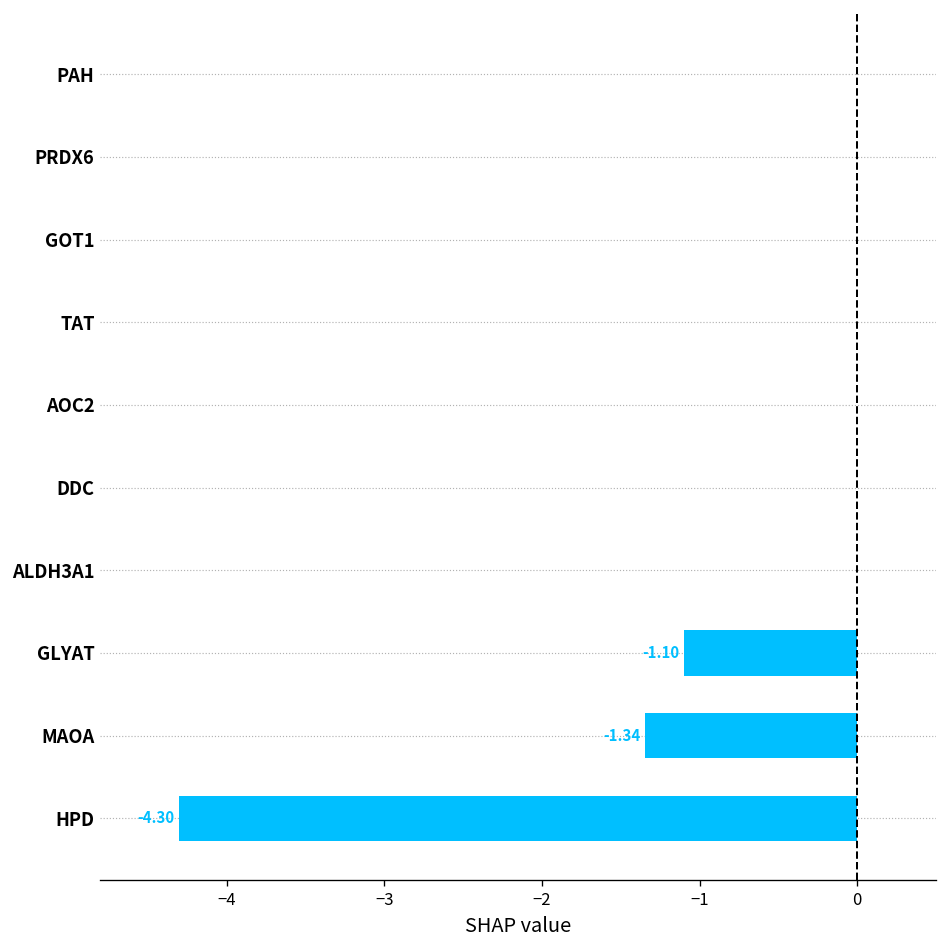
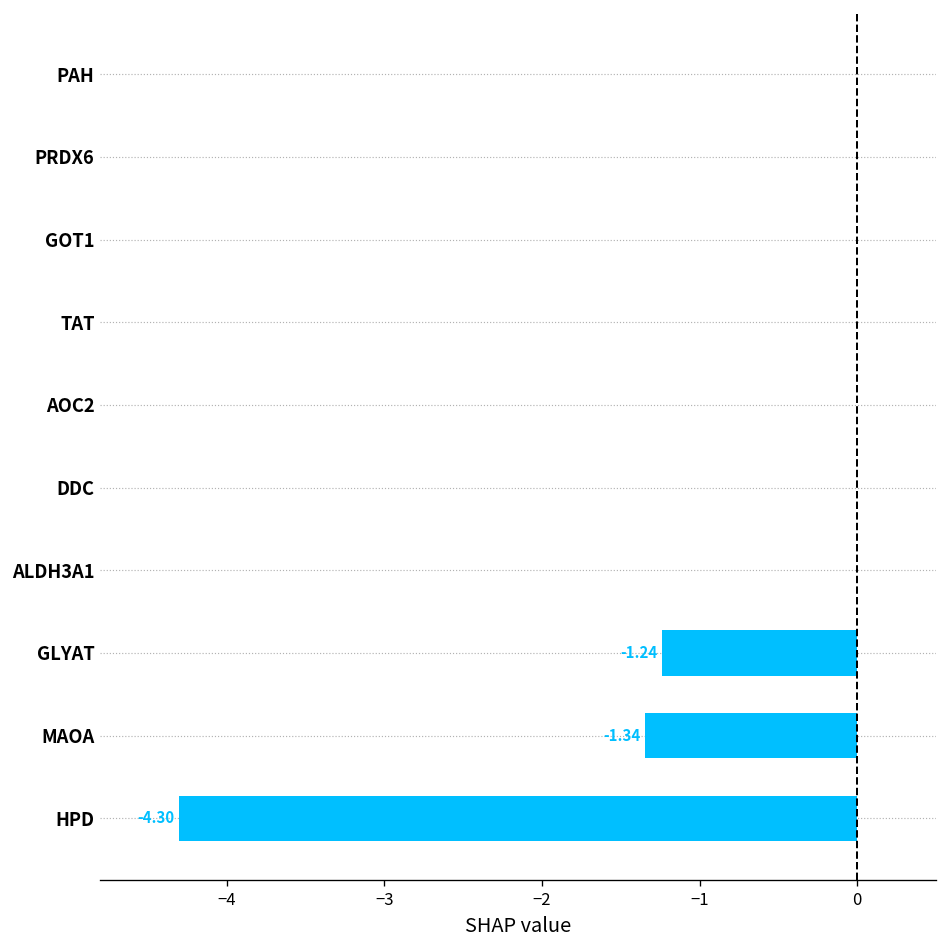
  {
-   "GLYAT": -1.10,
+   "GLYAT": -1.24,
    "MAOA": -1.34,
    "HPD": -4.30
  }
